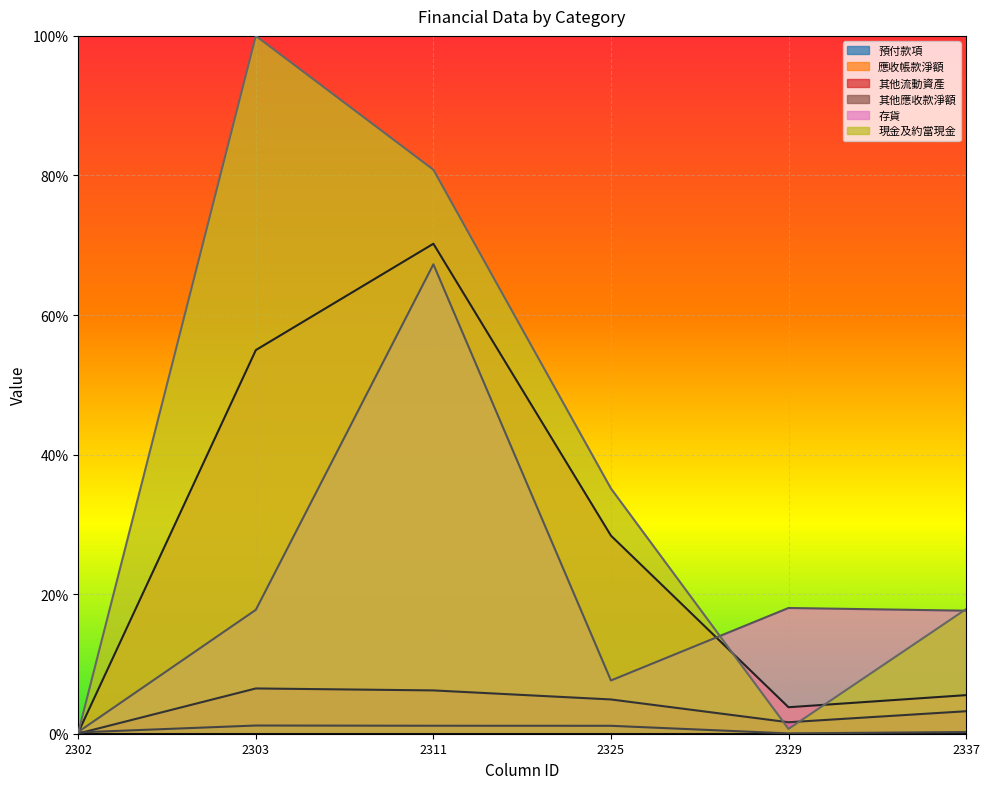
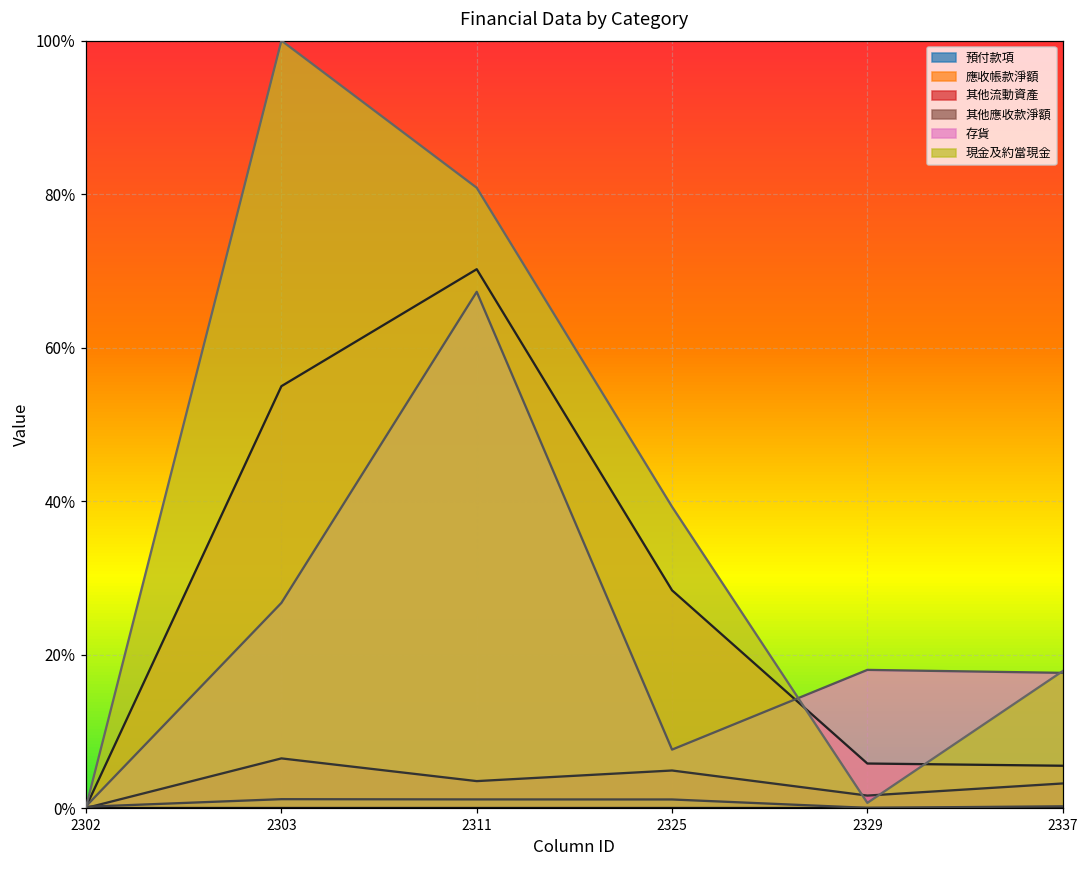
  {
    "預付款項": {
      "2303": "0%",
      "2311": "0%",
      "2325": "0%"
    },
    "應收帳款淨額": {
      "2303": "55%",
      "2311": "70%",
      "2325": "28%",
-     "2329": "4%",
+     "2329": "6%",
      "2337": "6%"
    },
    "其他流動資產": {
      "2303": "6%",
-     "2311": "6%",
+     "2311": "4%",
      "2325": "5%",
      "2329": "2%",
      "2337": "3%"
    },
    "其他應收款淨額": {
      "2303": "1%",
      "2311": "1%",
      "2325": "1%"
    },
    "存貨": {
-     "2303": "18%",
+     "2303": "27%",
      "2311": "67%",
      "2325": "8%",
      "2329": "18%"
    },
    "現金及約當現金": {
      "2303": "100%",
      "2311": "81%",
-     "2325": "35%",
+     "2325": "39%",
      "2329": "1%"
    }
  }
